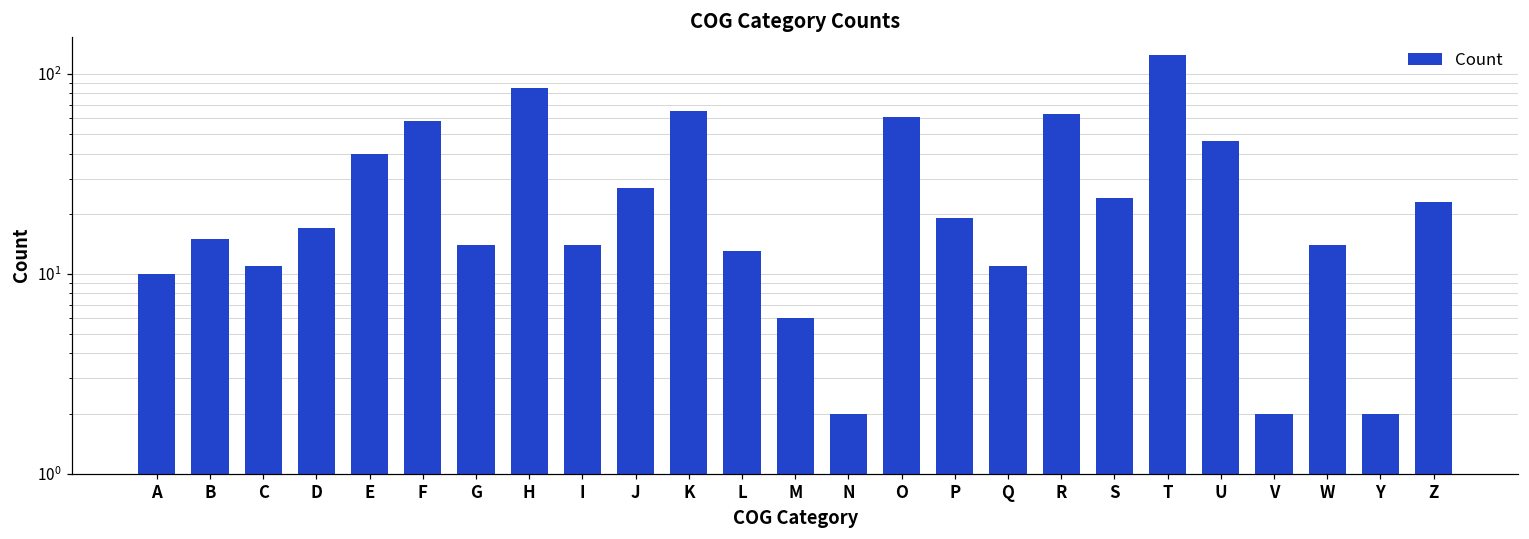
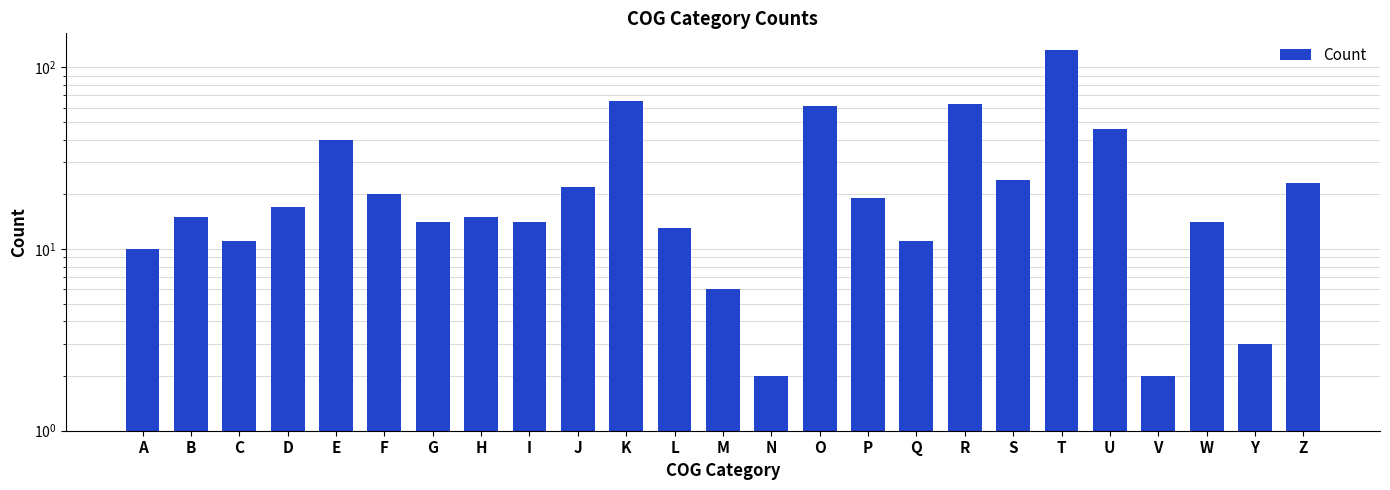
  {
    "A": 10,
    "B": 15,
    "C": 11,
    "D": 17,
    "E": 40,
-   "F": 58,
+   "F": 20,
    "G": 14,
-   "H": 90,
+   "H": 15,
    "I": 14,
-   "J": 27,
+   "J": 22,
    "K": 65,
    "L": 13,
    "M": 6,
    "N": 2,
    "O": 61,
    "P": 19,
    "Q": 11,
    "R": 63,
    "S": 24,
    "T": 130,
    "U": 46,
    "V": 2,
    "W": 14,
-   "Y": 2,
+   "Y": 3,
    "Z": 23
  }
